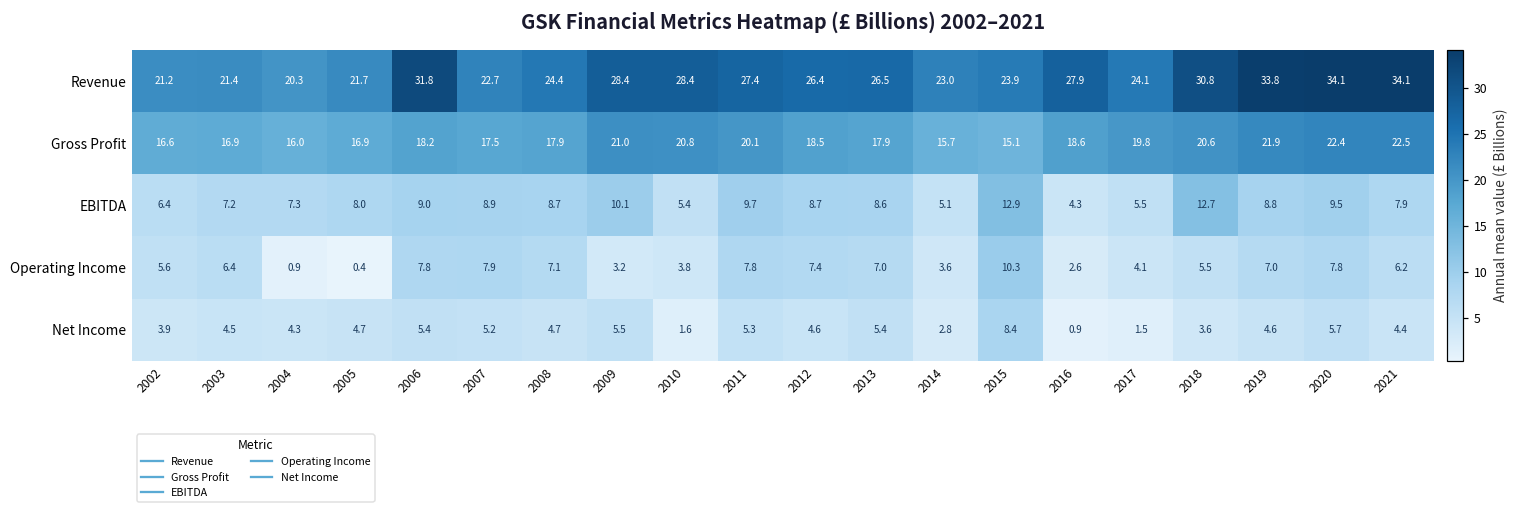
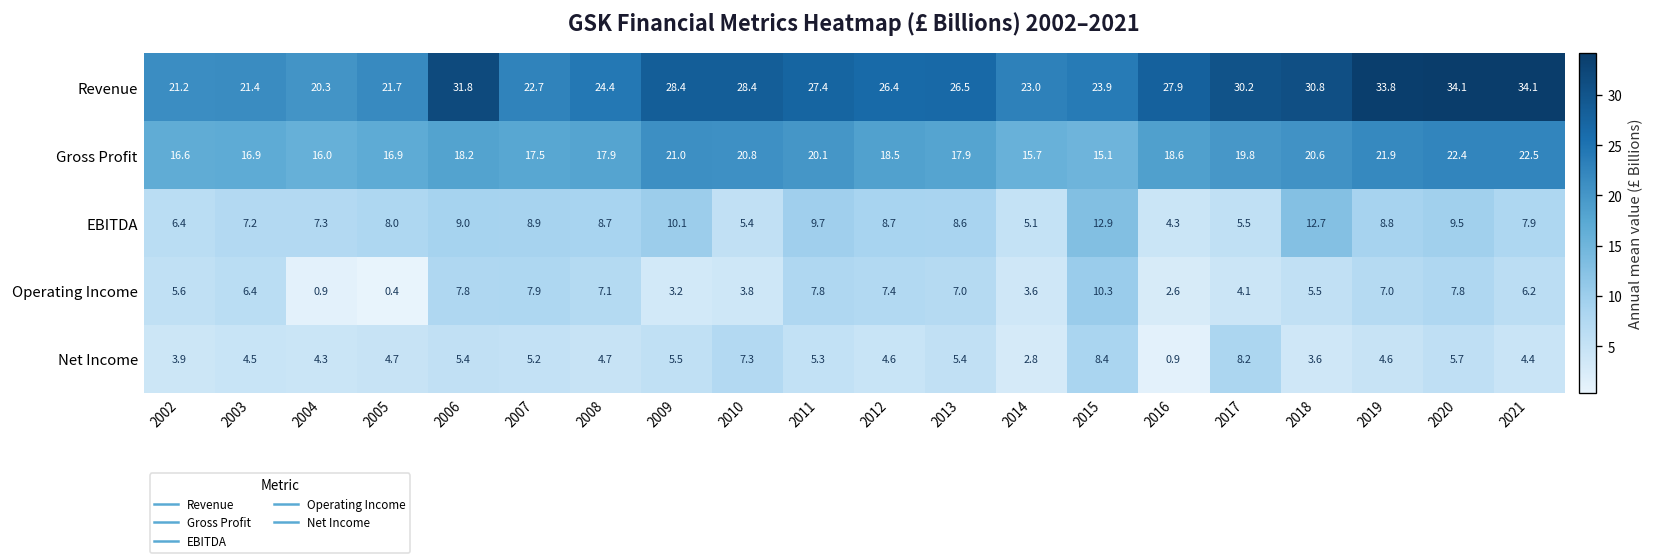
  {
    "Revenue": {
      "2002": 21.2,
      "2003": 21.4,
      "2004": 20.3,
      "2005": 21.7,
      "2006": 31.8,
      "2007": 22.7,
      "2008": 24.4,
      "2009": 28.4,
      "2010": 28.4,
      "2011": 27.4,
      "2012": 26.4,
      "2013": 26.5,
      "2014": 23.0,
      "2015": 23.9,
      "2016": 27.9,
-     "2017": 24.1,
+     "2017": 30.2,
      "2018": 30.8,
      "2019": 33.8,
      "2020": 34.1,
      "2021": 34.1
    },
    "Gross Profit": {
      "2002": 16.6,
      "2003": 16.9,
      "2004": 16.0,
      "2005": 16.9,
      "2006": 18.2,
      "2007": 17.5,
      "2008": 17.9,
      "2009": 21.0,
      "2010": 20.8,
      "2011": 20.1,
      "2012": 18.5,
      "2013": 17.9,
      "2014": 15.7,
      "2015": 15.1,
      "2016": 18.6,
      "2017": 19.8,
      "2018": 20.6,
      "2019": 21.9,
      "2020": 22.4,
      "2021": 22.5
    },
    "EBITDA": {
      "2002": 6.4,
      "2003": 7.2,
      "2004": 7.3,
      "2005": 8.0,
      "2006": 9.0,
      "2007": 8.9,
      "2008": 8.7,
      "2009": 10.1,
      "2010": 5.4,
      "2011": 9.7,
      "2012": 8.7,
      "2013": 8.6,
      "2014": 5.1,
      "2015": 12.9,
      "2016": 4.3,
      "2017": 5.5,
      "2018": 12.7,
      "2019": 8.8,
      "2020": 9.5,
      "2021": 7.9
    },
    "Operating Income": {
      "2002": 5.6,
      "2003": 6.4,
      "2004": 0.9,
      "2005": 0.4,
      "2006": 7.8,
      "2007": 7.9,
      "2008": 7.1,
      "2009": 3.2,
      "2010": 3.8,
      "2011": 7.8,
      "2012": 7.4,
      "2013": 7.0,
      "2014": 3.6,
      "2015": 10.3,
      "2016": 2.6,
      "2017": 4.1,
      "2018": 5.5,
      "2019": 7.0,
      "2020": 7.8,
      "2021": 6.2
    },
    "Net Income": {
      "2002": 3.9,
      "2003": 4.5,
      "2004": 4.3,
      "2005": 4.7,
      "2006": 5.4,
      "2007": 5.2,
      "2008": 4.7,
      "2009": 5.5,
-     "2010": 1.6,
+     "2010": 7.3,
      "2011": 5.3,
      "2012": 4.6,
      "2013": 5.4,
      "2014": 2.8,
      "2015": 8.4,
      "2016": 0.9,
-     "2017": 1.5,
+     "2017": 8.2,
      "2018": 3.6,
      "2019": 4.6,
      "2020": 5.7,
      "2021": 4.4
    }
  }
